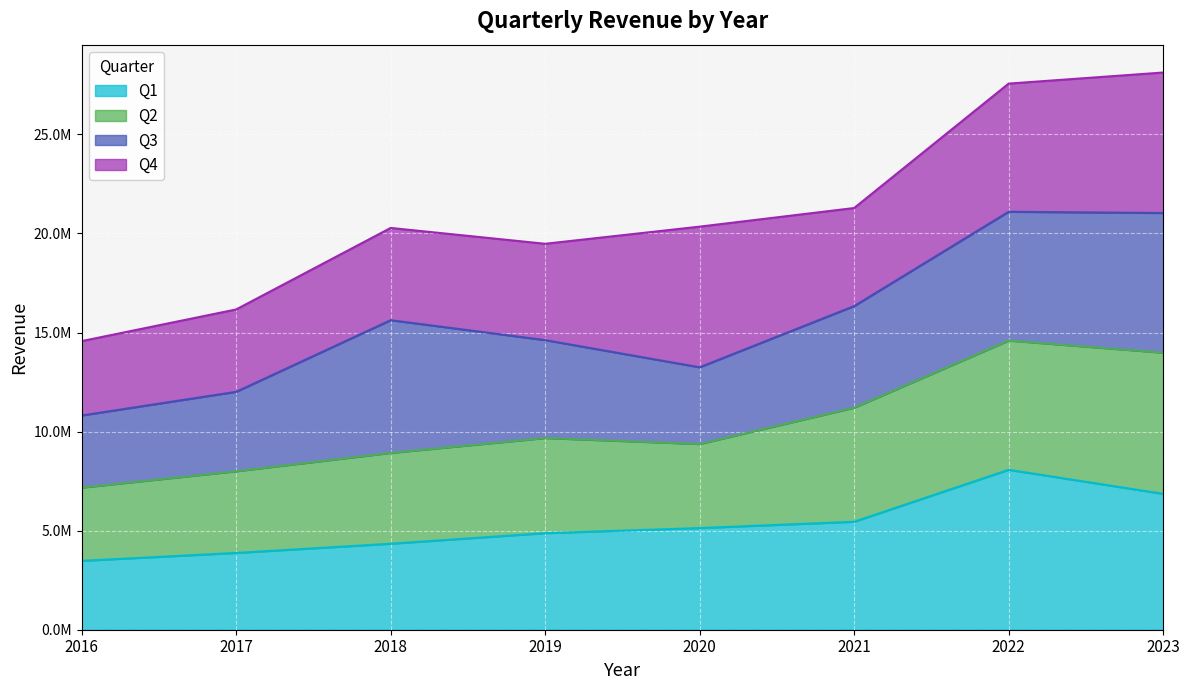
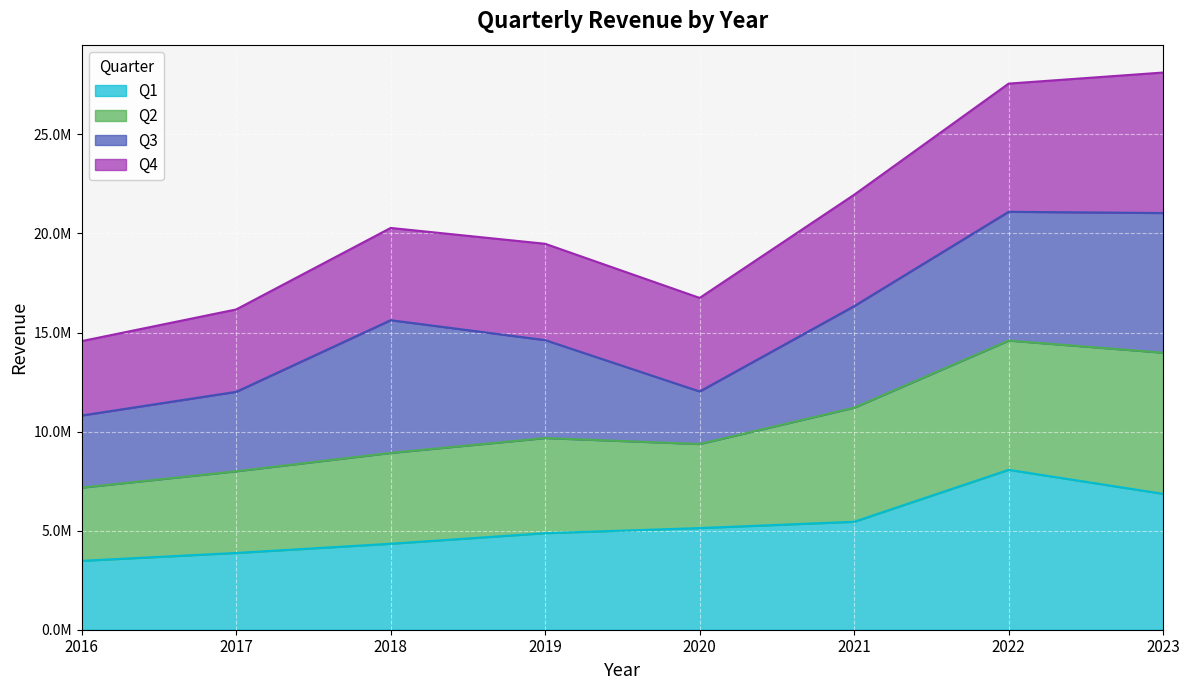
  {
    "Q1": {
      "2016": 3500000,
      "2017": 3900000,
      "2018": 4300000,
      "2019": 4900000,
      "2020": 5100000,
      "2021": 5400000,
      "2022": 8100000,
      "2023": 6900000
    },
    "Q2": {
      "2016": 3700000,
      "2017": 4100000,
      "2018": 4600000,
      "2019": 4800000,
      "2020": 4200000,
      "2021": 5800000,
      "2022": 6500000,
      "2023": 7100000
    },
    "Q3": {
      "2016": 3600000,
      "2017": 4000000,
      "2018": 6700000,
      "2019": 4900000,
-     "2020": 3900000,
+     "2020": 2700000,
      "2021": 5100000,
      "2022": 6500000,
      "2023": 7000000
    },
    "Q4": {
      "2016": 3800000,
      "2017": 4200000,
      "2018": 4700000,
      "2019": 4900000,
-     "2020": 7100000,
-     "2021": 4900000,
+     "2020": 4700000,
+     "2021": 5600000,
      "2022": 6500000,
      "2023": 7100000
    }
  }
